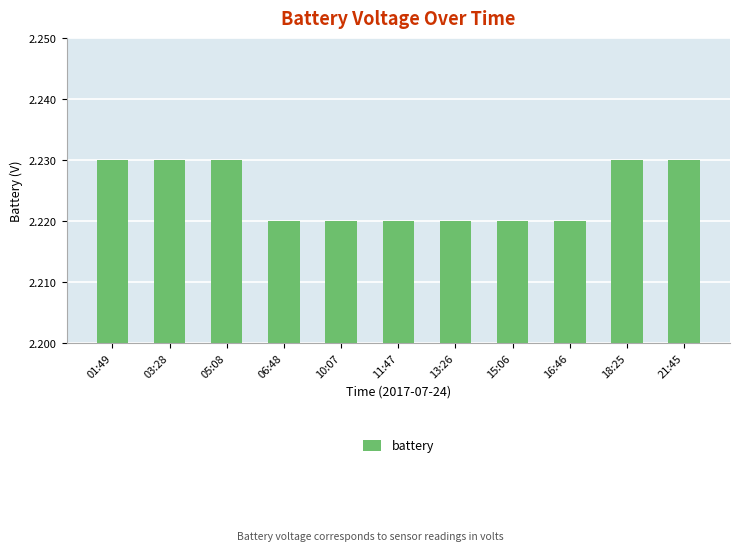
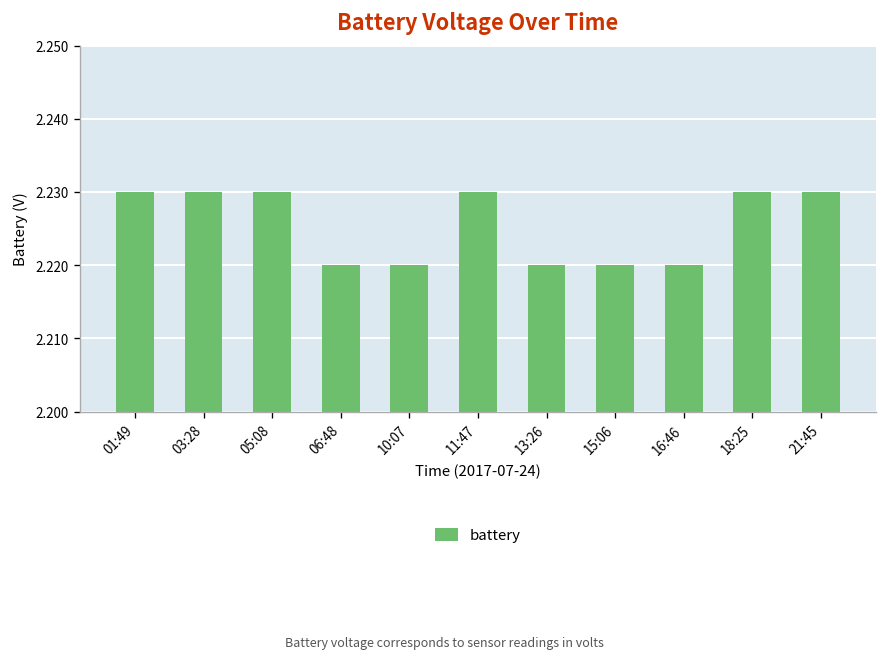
  {
    "01:49": 2.23,
    "03:28": 2.23,
    "05:08": 2.23,
    "06:48": 2.22,
    "10:07": 2.22,
-   "11:47": 2.22,
+   "11:47": 2.23,
    "13:26": 2.22,
    "15:06": 2.22,
    "16:46": 2.22,
    "18:25": 2.23,
    "21:45": 2.23
  }
